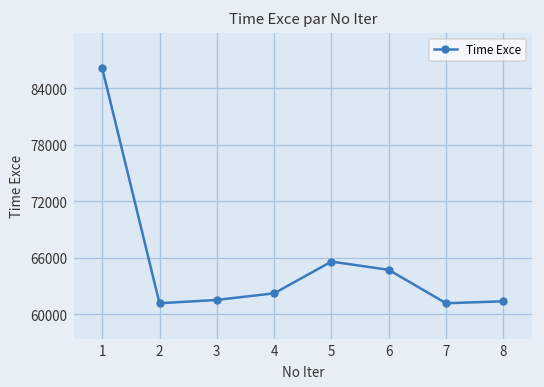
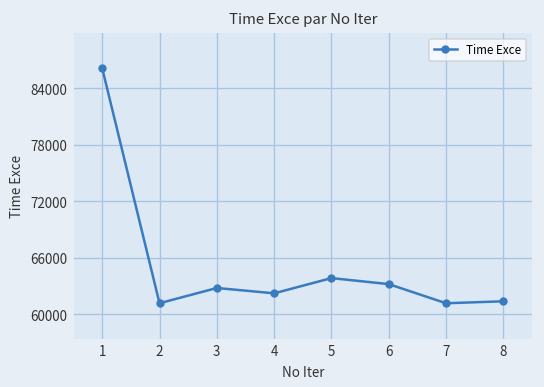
  {
    "1": 86000,
    "2": 61000,
-   "3": 62000,
+   "3": 63000,
    "4": 62000,
-   "5": 66000,
-   "6": 65000,
+   "5": 64000,
+   "6": 63000,
    "7": 61000,
    "8": 61000
  }
